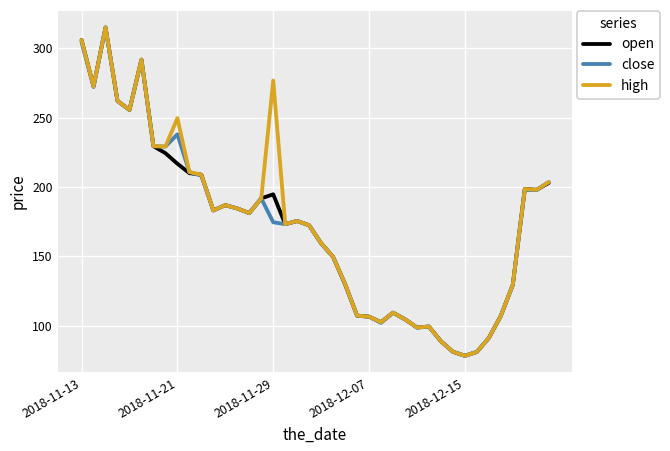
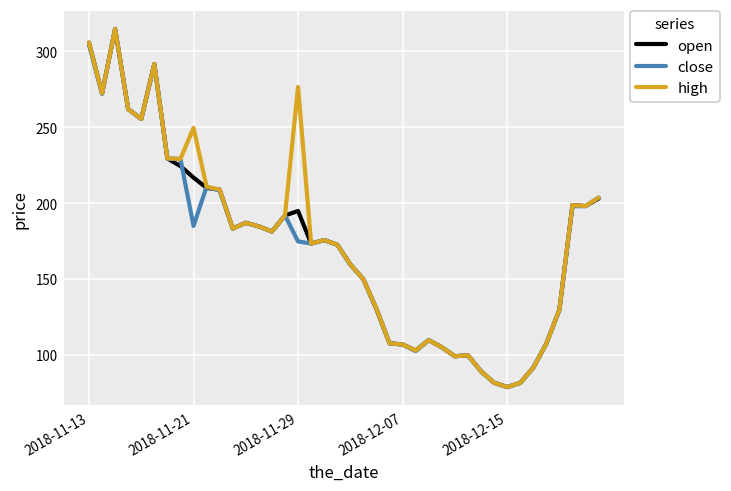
  {
    "open": {
      "2018-11-21": 217,
      "2018-11-29": 195
    },
    "close": {
-     "2018-11-21": 238,
+     "2018-11-21": 185,
      "2018-11-29": 175
    },
    "high": {
      "2018-11-21": 250,
      "2018-11-29": 277
    }
  }
